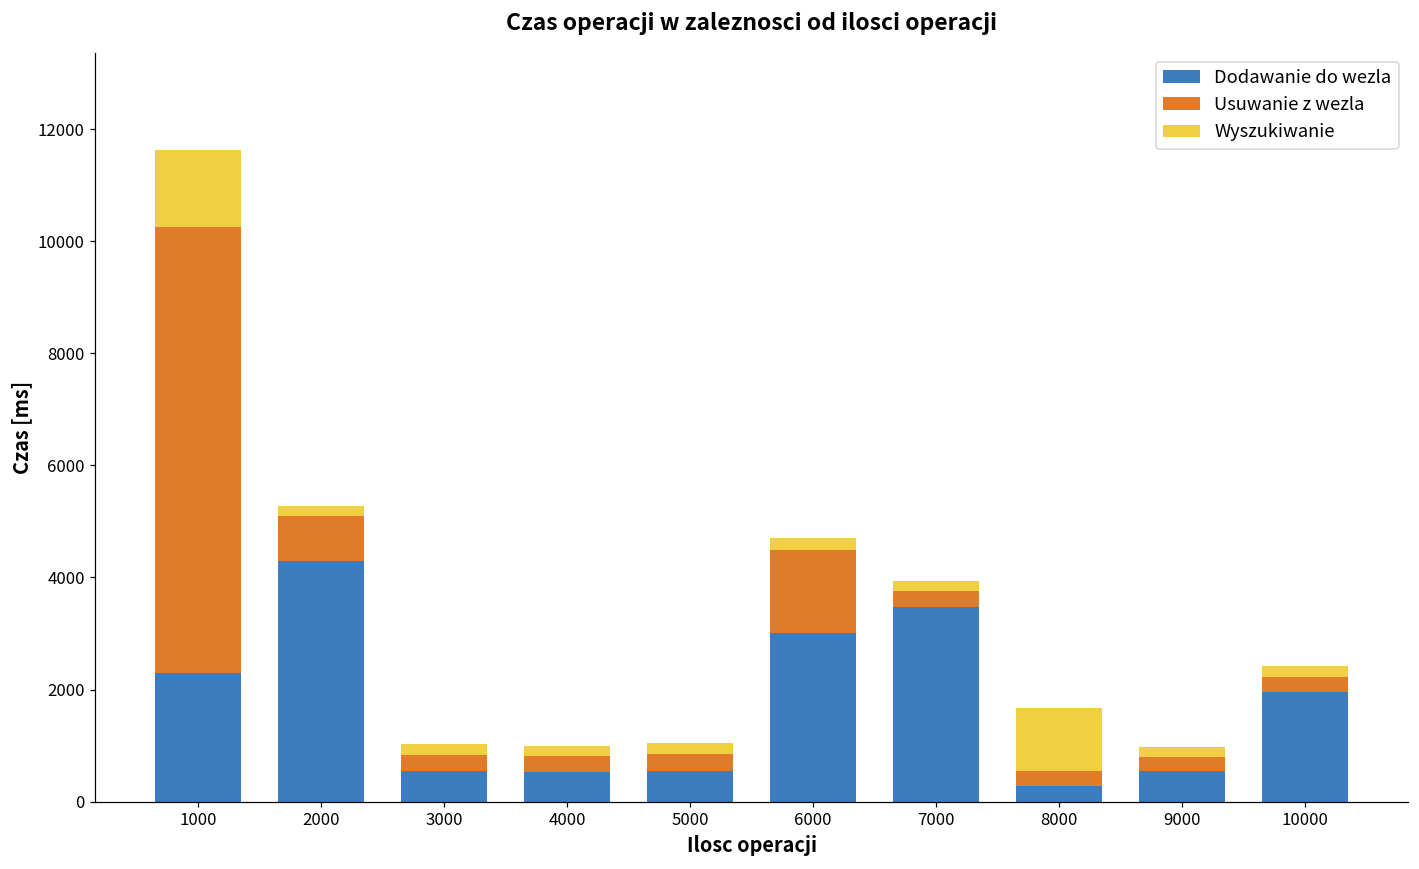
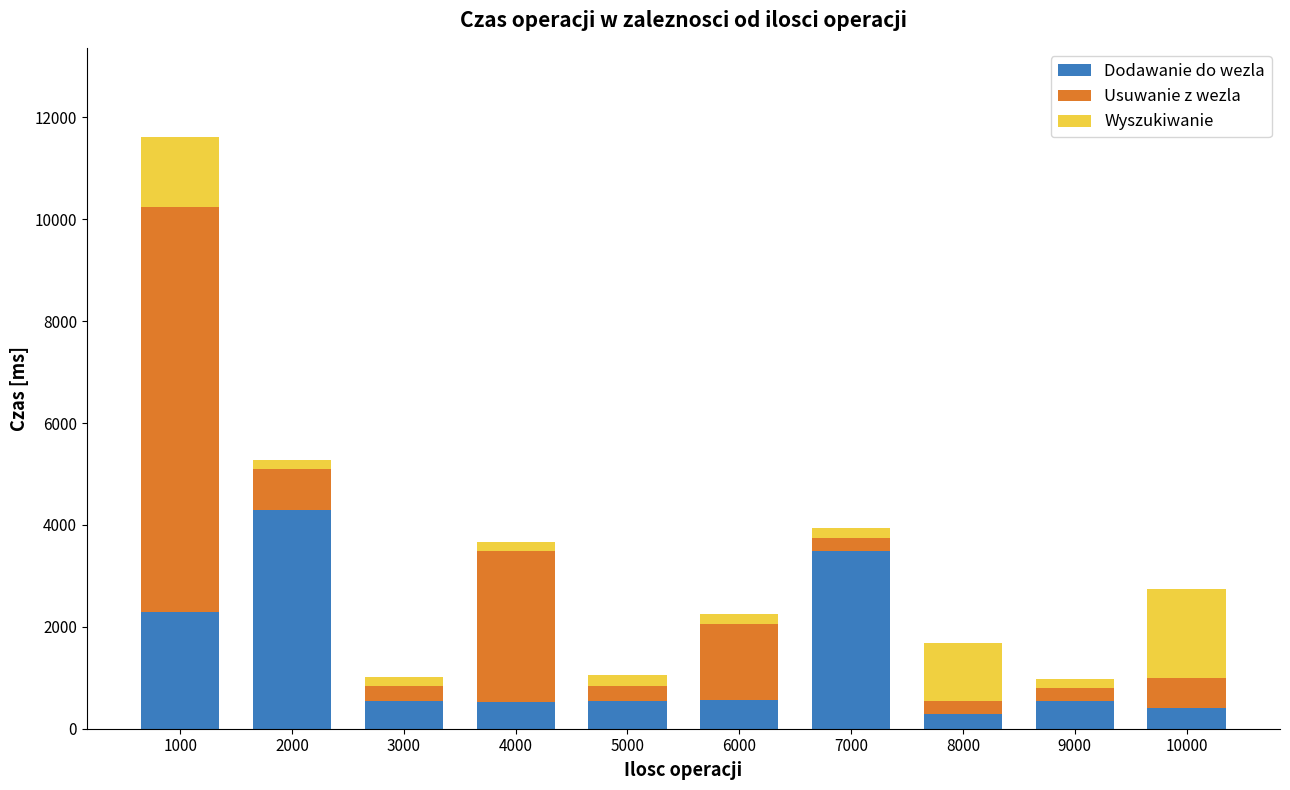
  {
    "Dodawanie do wezla": {
      "1000": 2300,
      "2000": 4300,
      "3000": 600,
      "4000": 500,
      "5000": 600,
-     "6000": 3000,
+     "6000": 600,
      "7000": 3500,
      "8000": 300,
      "9000": 500,
-     "10000": 2000
+     "10000": 400
    },
    "Usuwanie z wezla": {
      "1000": 8000,
      "2000": 800,
      "3000": 300,
-     "4000": 300,
+     "4000": 3000,
      "5000": 300,
      "6000": 1500,
      "7000": 300,
      "8000": 300,
      "9000": 300,
-     "10000": 300
+     "10000": 600
    },
    "Wyszukiwanie": {
      "1000": 1400,
      "2000": 200,
      "3000": 200,
      "4000": 200,
      "5000": 200,
      "6000": 200,
      "7000": 200,
      "8000": 1100,
      "9000": 200,
-     "10000": 200
+     "10000": 1800
    }
  }
